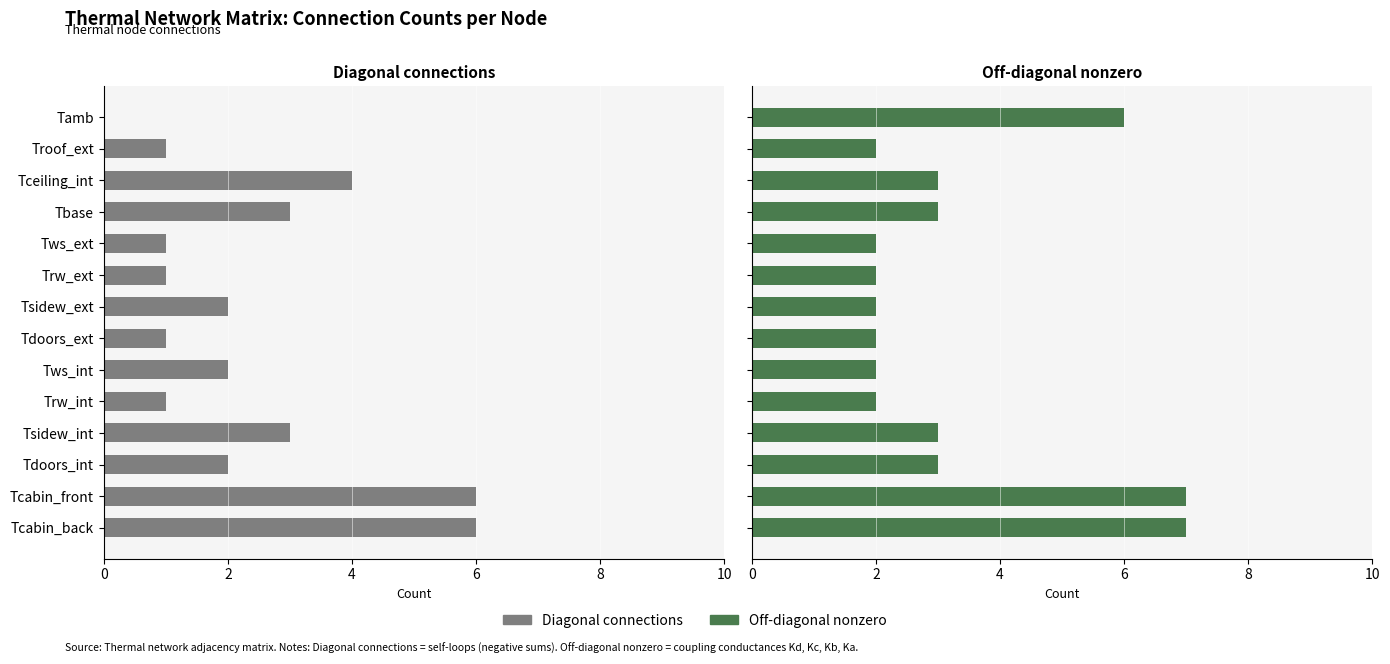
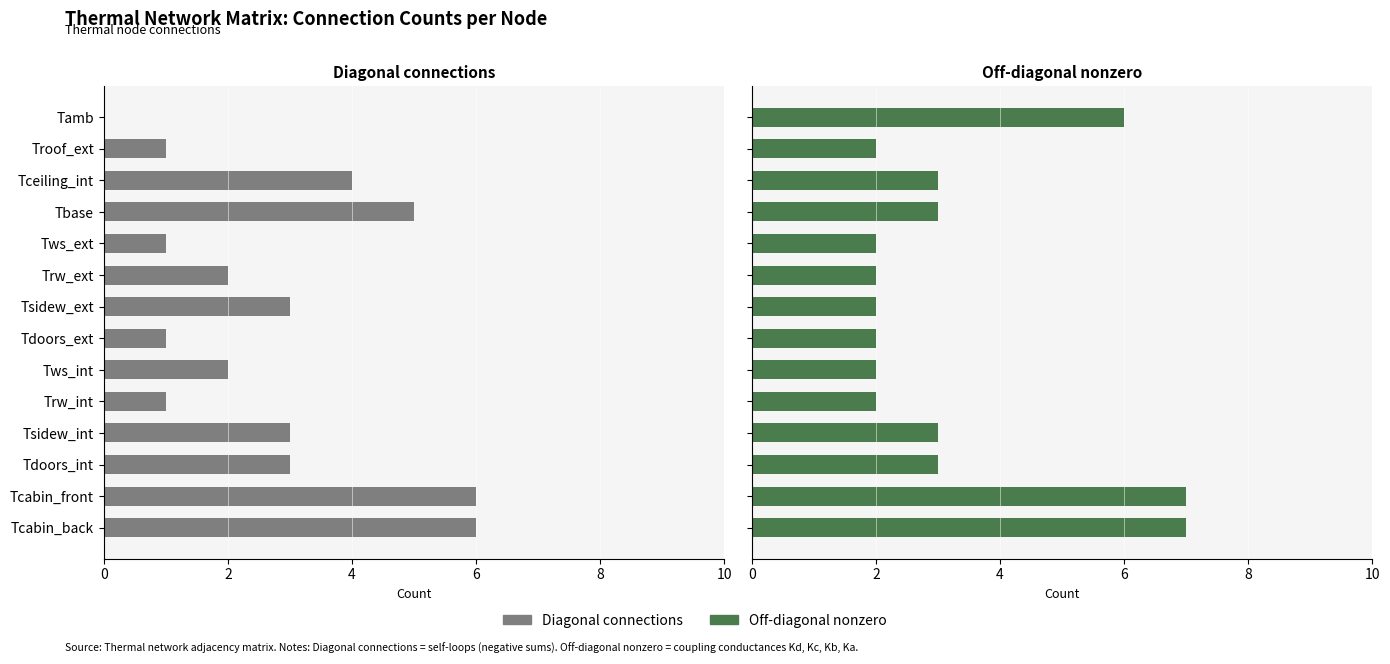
  {
    "Diagonal connections": {
      "Tamb": 0,
      "Troof_ext": 1,
      "Tceiling_int": 4,
-     "Tbase": 3,
+     "Tbase": 5,
      "Tws_ext": 1,
-     "Trw_ext": 1,
-     "Tsidew_ext": 2,
+     "Trw_ext": 2,
+     "Tsidew_ext": 3,
      "Tdoors_ext": 1,
      "Tws_int": 2,
      "Trw_int": 1,
      "Tsidew_int": 3,
-     "Tdoors_int": 2,
+     "Tdoors_int": 3,
      "Tcabin_front": 6,
      "Tcabin_back": 6
    }
  }
